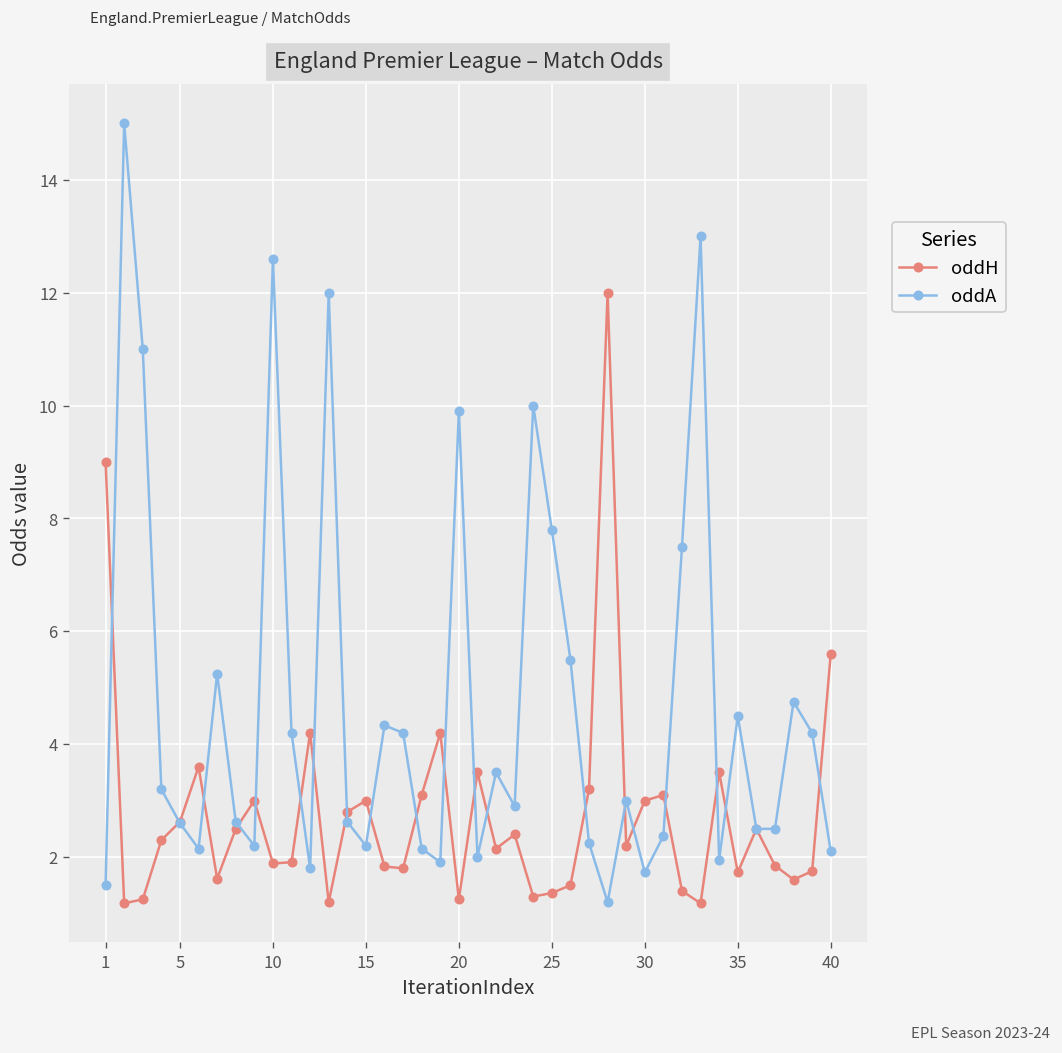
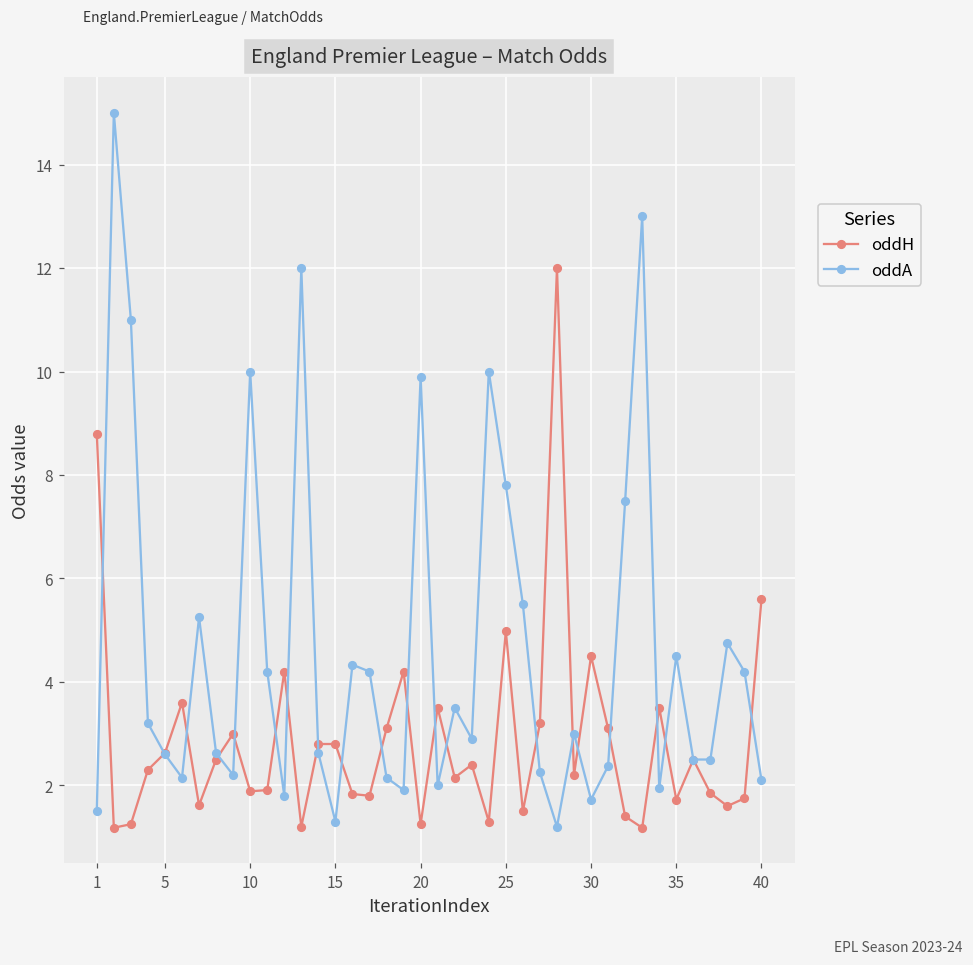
  {
    "oddH": {
-     "1": 9.0,
+     "1": 8.8,
      "10": 1.9,
-     "15": 3.0,
+     "15": 2.8,
      "20": 1.3,
-     "25": 1.4,
-     "30": 3.0,
+     "25": 5.0,
+     "30": 4.5,
      "35": 1.7,
      "40": 5.6
    },
    "oddA": {
      "1": 1.5,
-     "10": 12.6,
-     "15": 2.2,
+     "10": 10.0,
+     "15": 1.3,
      "20": 9.9,
      "25": 7.8,
      "30": 1.7,
      "35": 4.5,
      "40": 2.1
    }
  }
